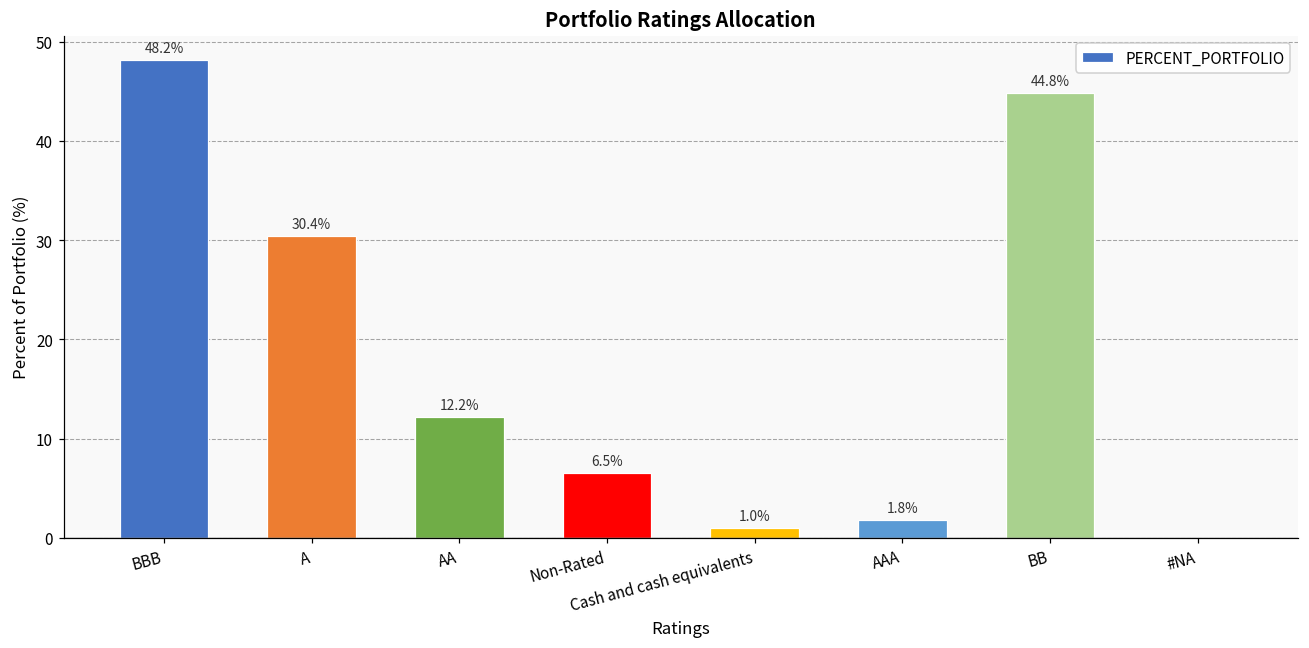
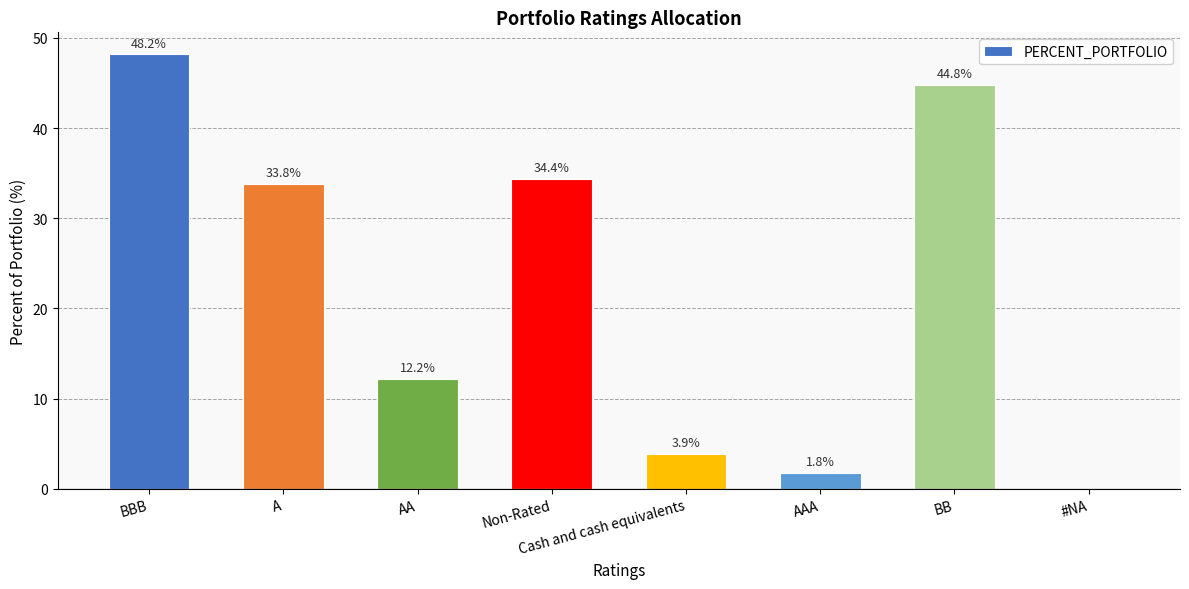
  {
    "BBB": "48.2%",
-   "A": "30.4%",
+   "A": "33.8%",
    "AA": "12.2%",
-   "Non-Rated": "6.5%",
-   "Cash and cash equivalents": "1.0%",
+   "Non-Rated": "34.4%",
+   "Cash and cash equivalents": "3.9%",
    "AAA": "1.8%",
    "BB": "44.8%"
  }
